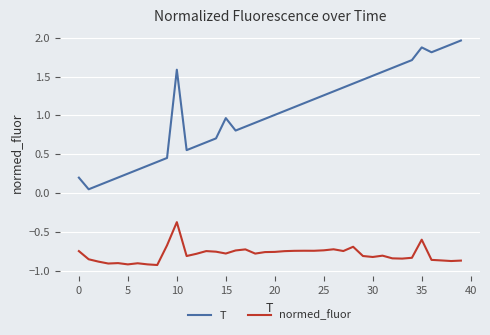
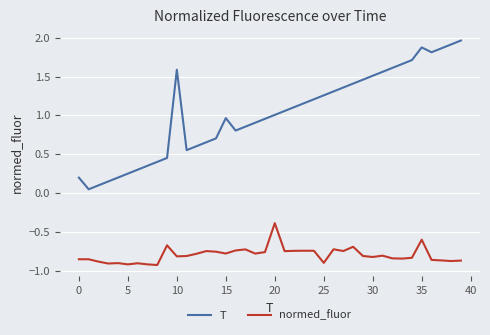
  {
    "T": {
      "0": 0.2,
      "5": 0.3,
      "10": 1.6,
      "15": 1.0,
      "20": 1.0,
      "25": 1.3,
      "30": 1.5,
      "35": 1.9
    },
    "normed_fluor": {
-     "0": -0.7,
+     "0": -0.8,
      "5": -0.9,
-     "10": -0.4,
+     "10": -0.8,
      "15": -0.8,
-     "20": -0.8,
-     "25": -0.7,
+     "20": -0.4,
+     "25": -0.9,
      "30": -0.8,
      "35": -0.6
    }
  }
